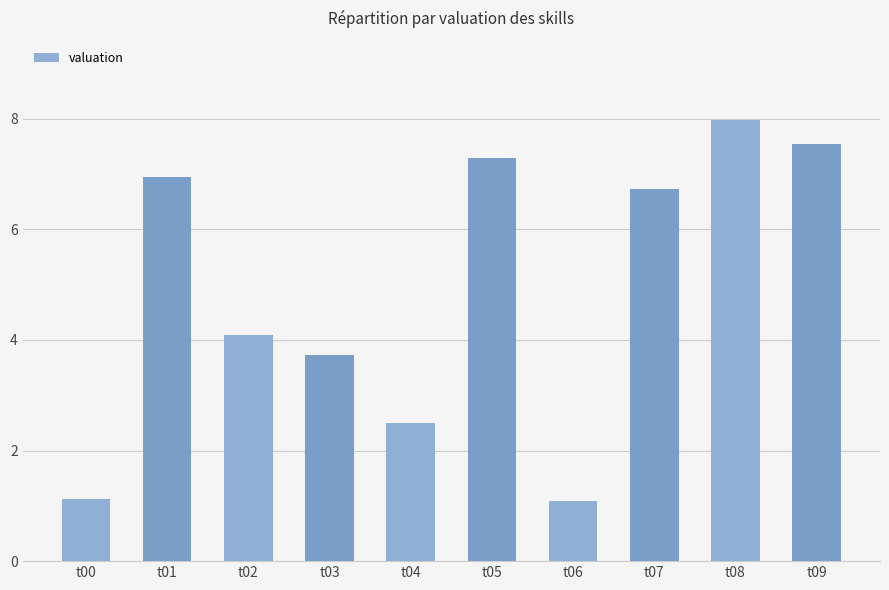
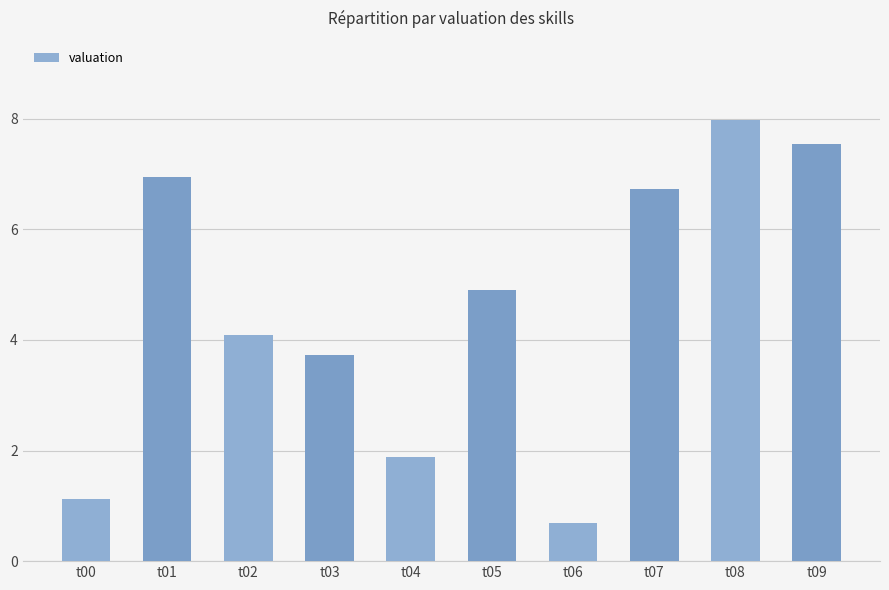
  {
    "t00": 1.1,
    "t01": 7.0,
    "t02": 4.1,
    "t03": 3.7,
-   "t04": 2.5,
-   "t05": 7.3,
-   "t06": 1.1,
+   "t04": 1.9,
+   "t05": 4.9,
+   "t06": 0.7,
    "t07": 6.7,
    "t08": 8.0,
    "t09": 7.5
  }
